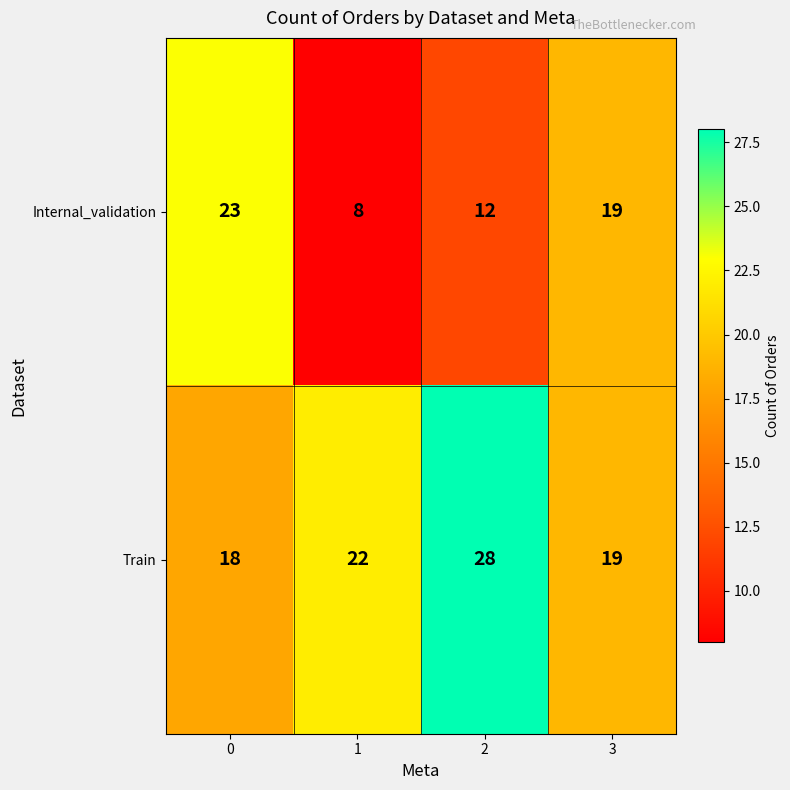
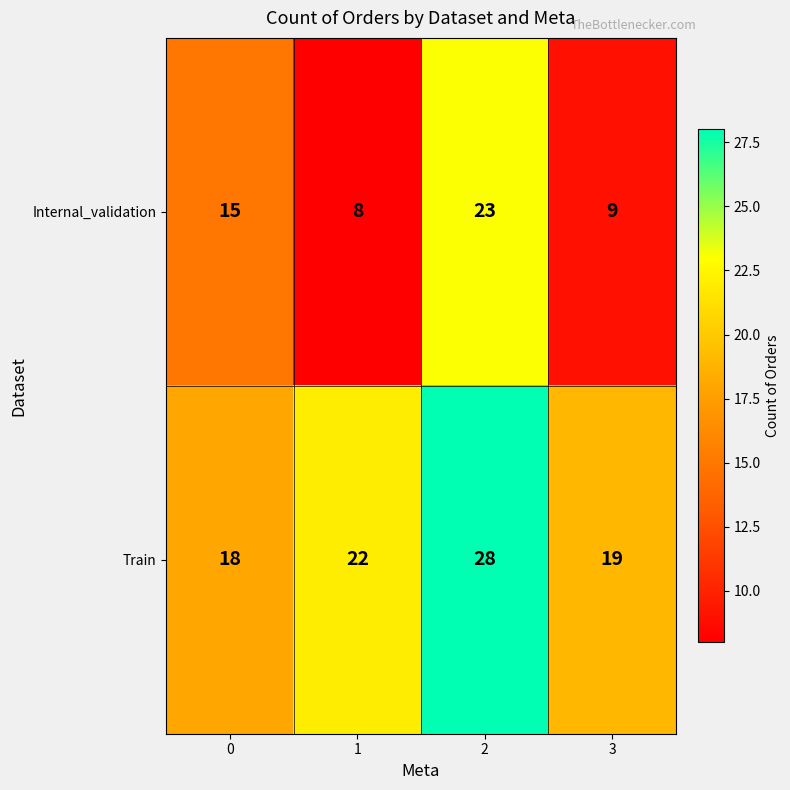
  {
    "Internal_validation": {
-     "0": 23,
+     "0": 15,
      "1": 8,
-     "2": 12,
-     "3": 19
+     "2": 23,
+     "3": 9
    },
    "Train": {
      "0": 18,
      "1": 22,
      "2": 28,
      "3": 19
    }
  }
